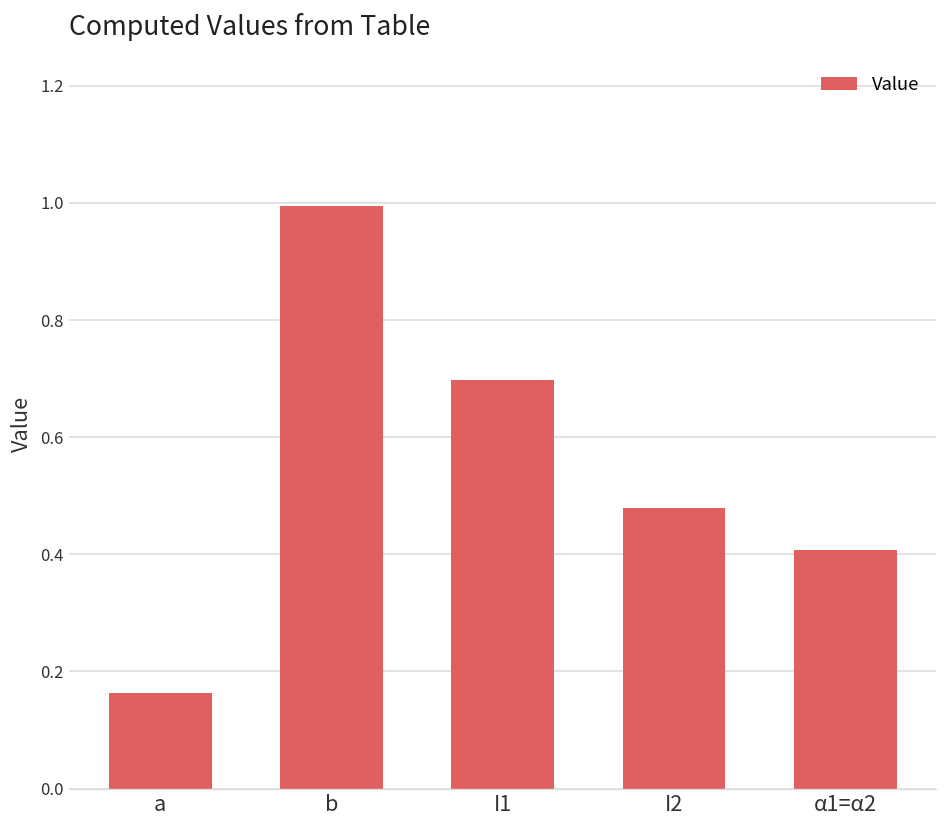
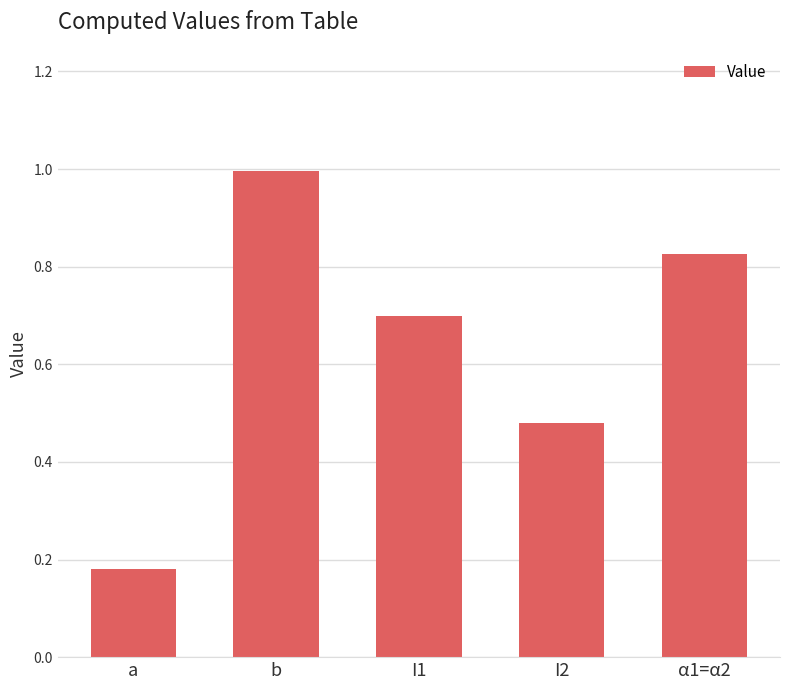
  {
-   "a": 0.16,
+   "a": 0.18,
    "b": 1.00,
    "I1": 0.70,
    "I2": 0.48,
-   "α1=α2": 0.41
+   "α1=α2": 0.83
  }
